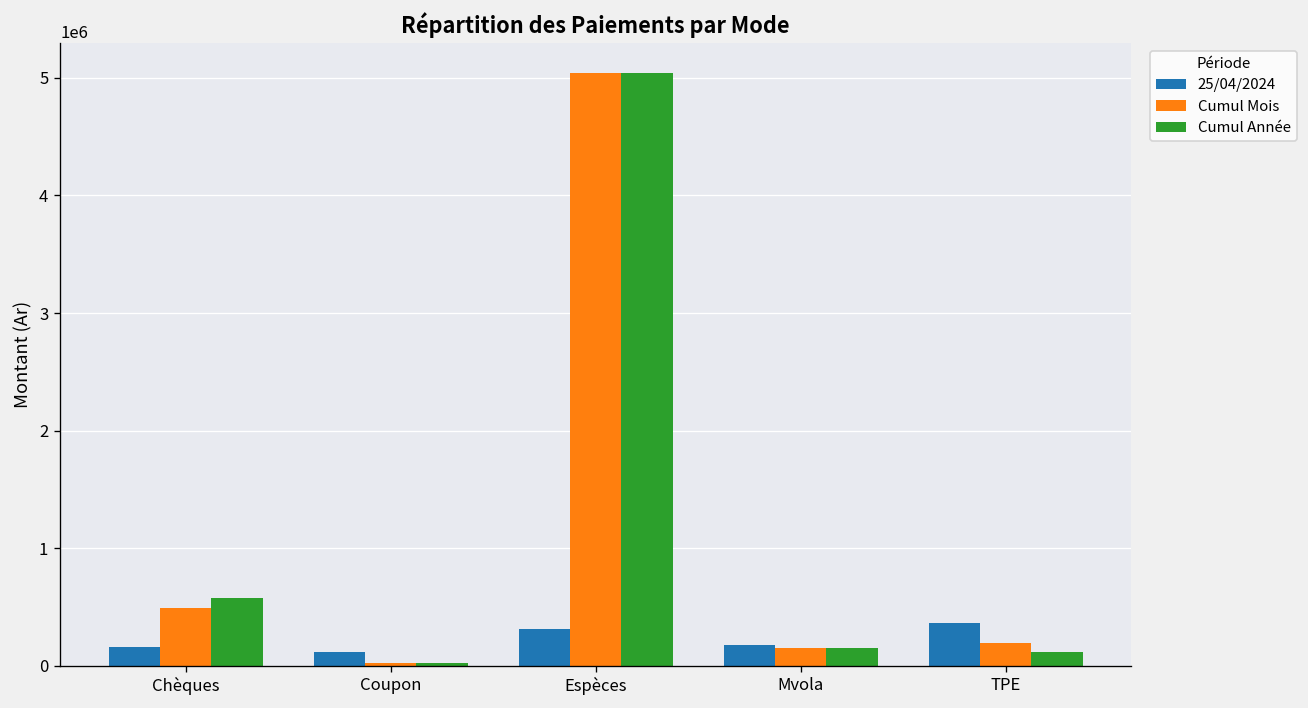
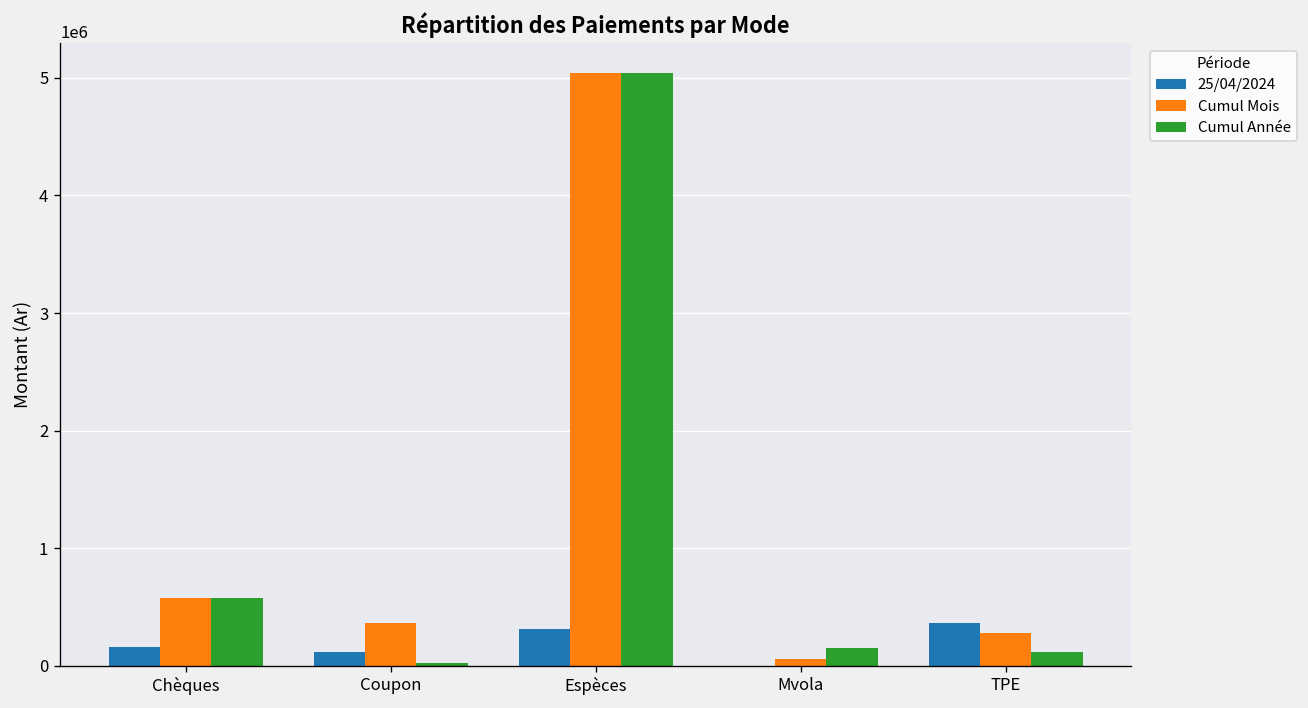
  {
    "25/04/2024": {
      "Chèques": 200000,
      "Coupon": 100000,
      "Espèces": 300000,
-     "Mvola": 200000,
+     "Mvola": 0,
      "TPE": 400000
    },
    "Cumul Mois": {
-     "Chèques": 500000,
-     "Coupon": 0,
+     "Chèques": 600000,
+     "Coupon": 400000,
      "Espèces": 5000000,
-     "Mvola": 200000,
-     "TPE": 200000
+     "Mvola": 100000,
+     "TPE": 300000
    },
    "Cumul Année": {
      "Chèques": 600000,
      "Espèces": 5000000,
      "Mvola": 200000,
      "TPE": 100000
    }
  }
